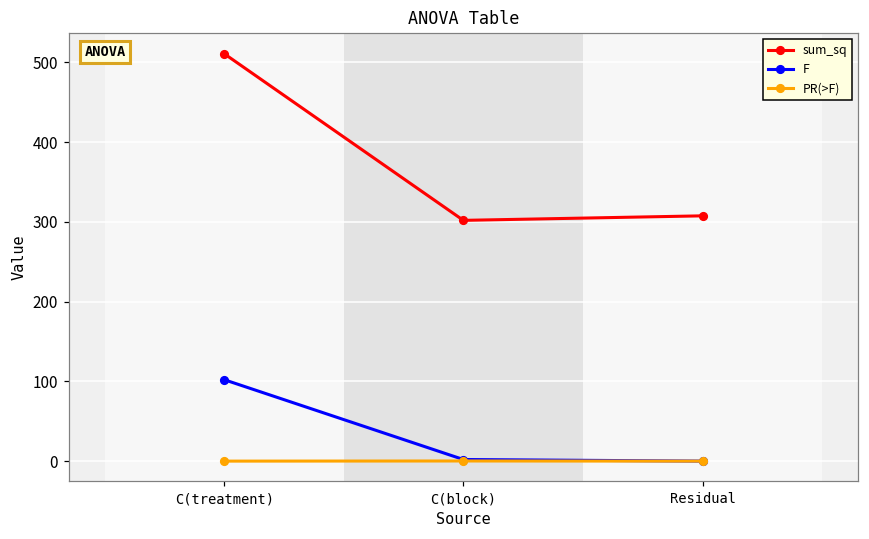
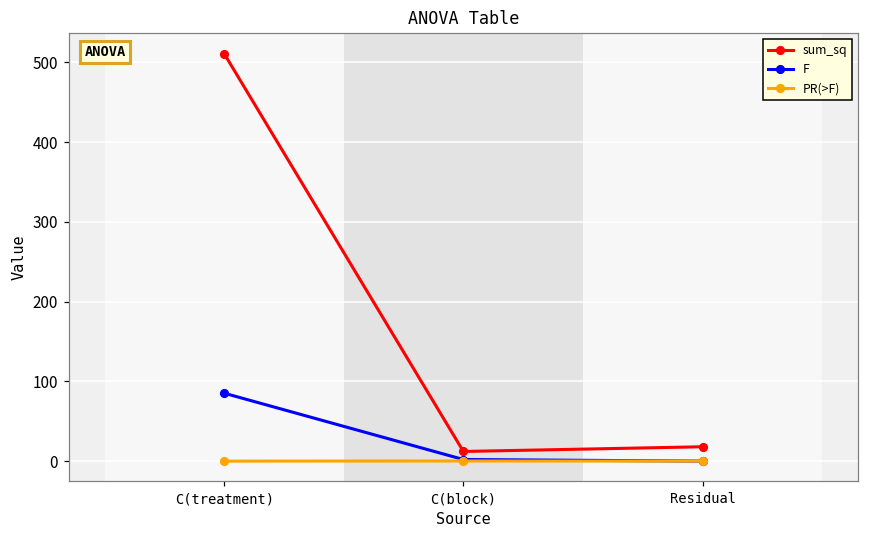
  {
    "sum_sq": {
      "C(treatment)": 510,
-     "C(block)": 300,
-     "Residual": 310
+     "C(block)": 10,
+     "Residual": 20
    },
    "F": {
-     "C(treatment)": 100
+     "C(treatment)": 90
    },
    "PR(>F)": {
      "C(treatment)": 0
    }
  }
